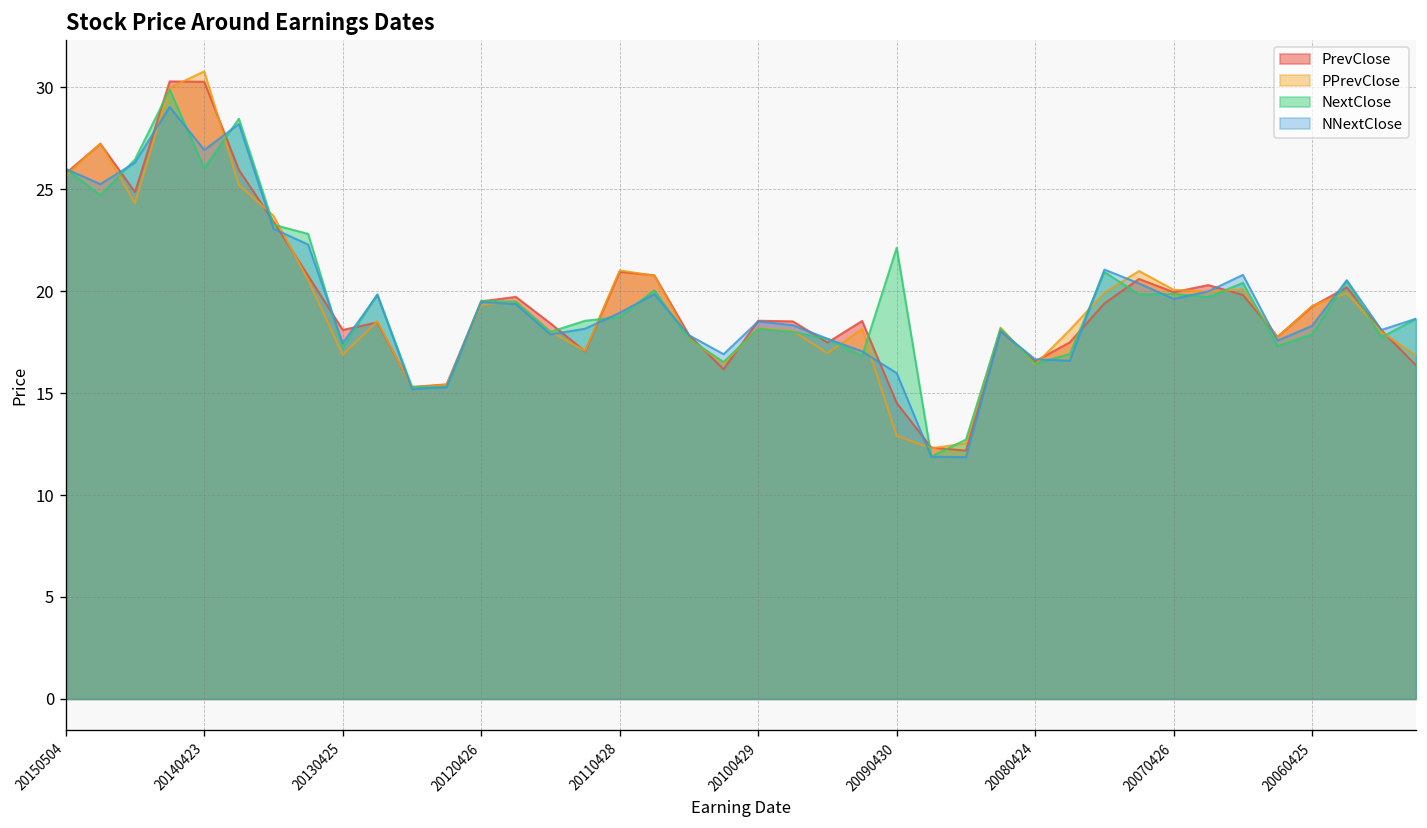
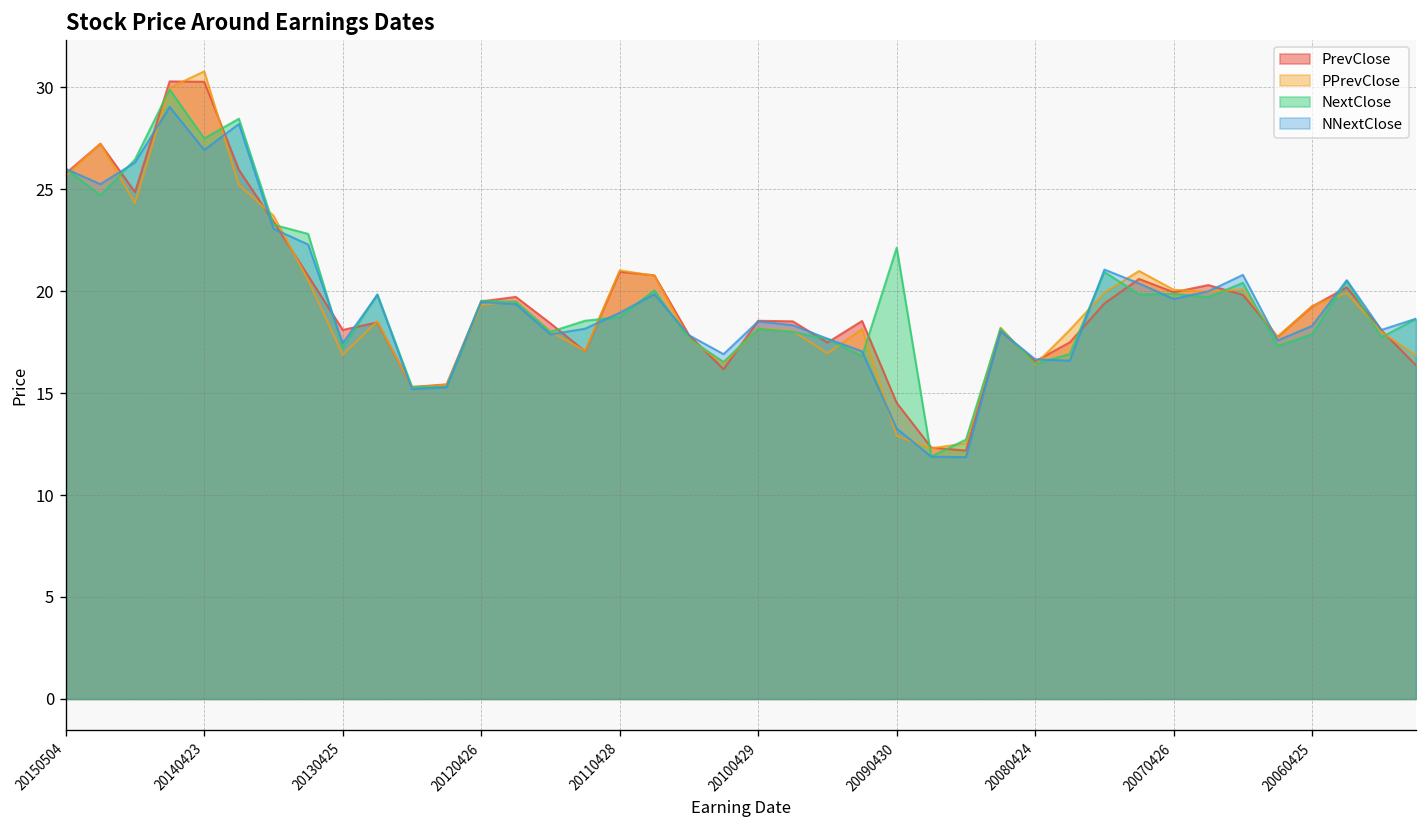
  {
    "PrevClose": {
      "20140423": 30.3,
      "20130425": 18.1,
      "20090430": 14.5
    },
    "PPrevClose": {
      "20140423": 30.8,
      "20130425": 16.9,
      "20090430": 12.9
    },
    "NextClose": {
-     "20140423": 26.0,
+     "20140423": 27.5,
      "20130425": 17.2,
      "20110428": 18.7,
      "20090430": 22.1,
      "20060425": 17.9
    },
    "NNextClose": {
      "20140423": 26.9,
      "20130425": 17.5,
      "20110428": 18.9,
-     "20090430": 16.0,
+     "20090430": 13.3,
      "20070426": 19.6,
      "20060425": 18.3
    }
  }
